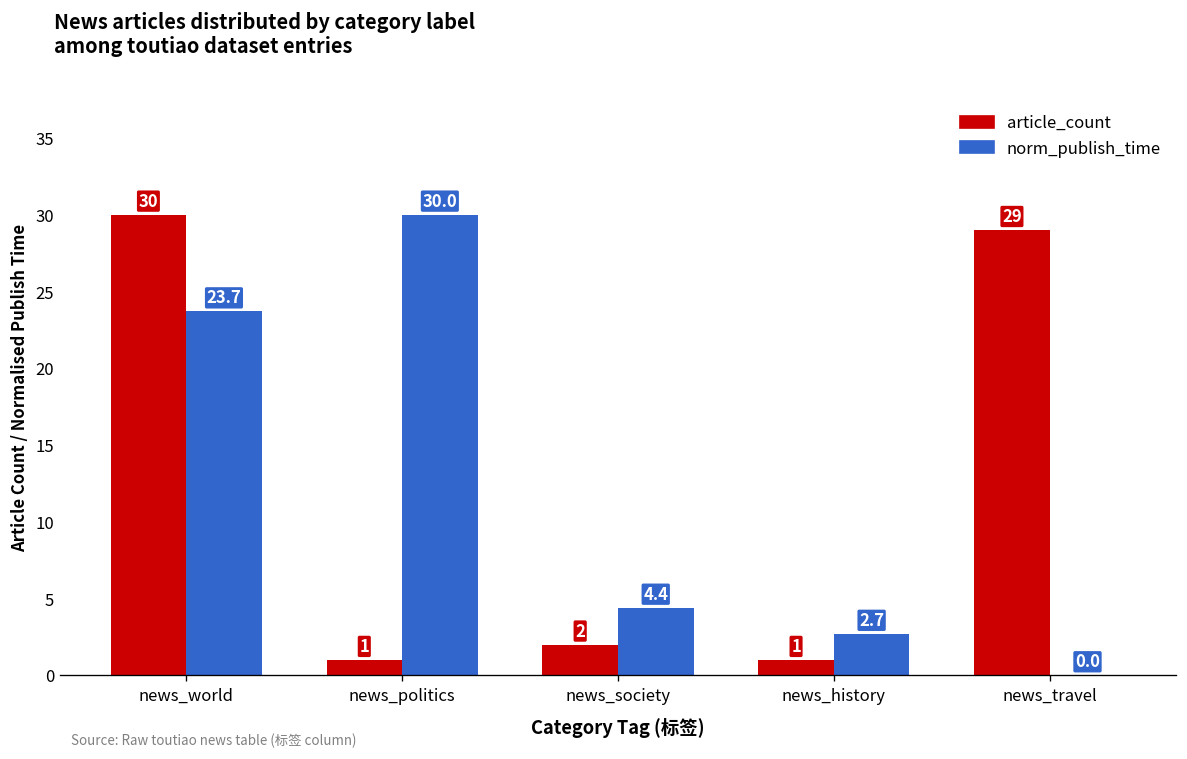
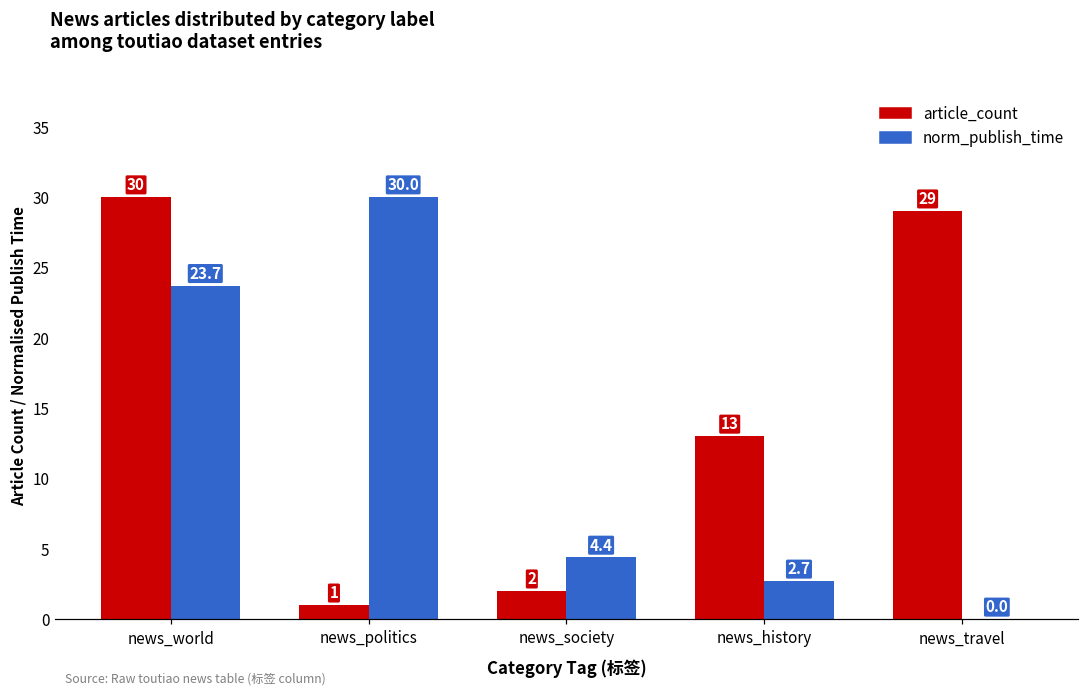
  {
    "article_count": {
-     "news_history": 1
+     "news_history": 13
    }
  }
